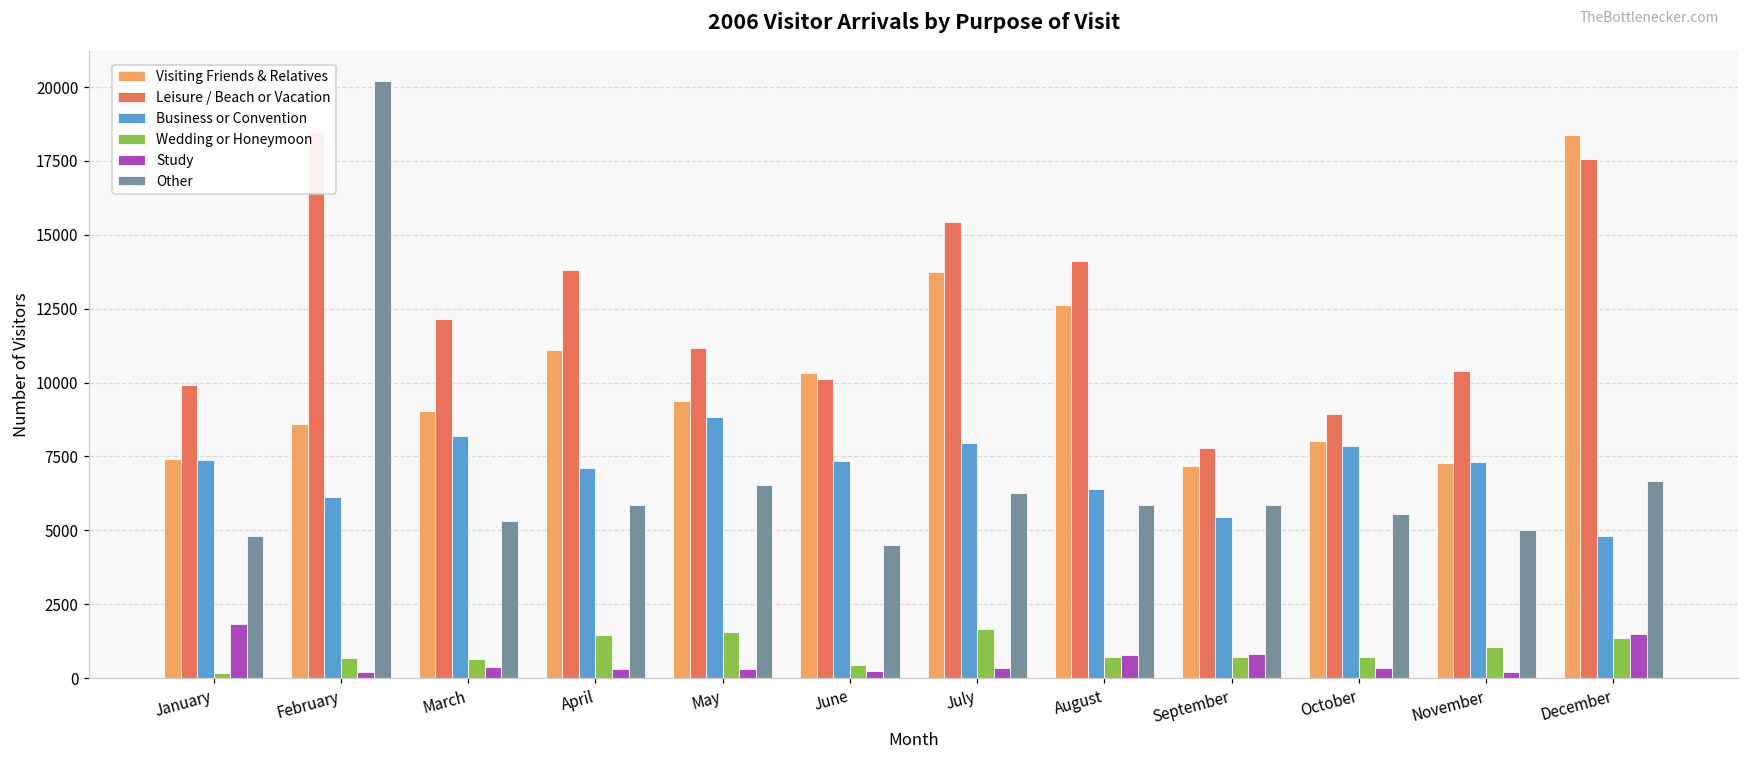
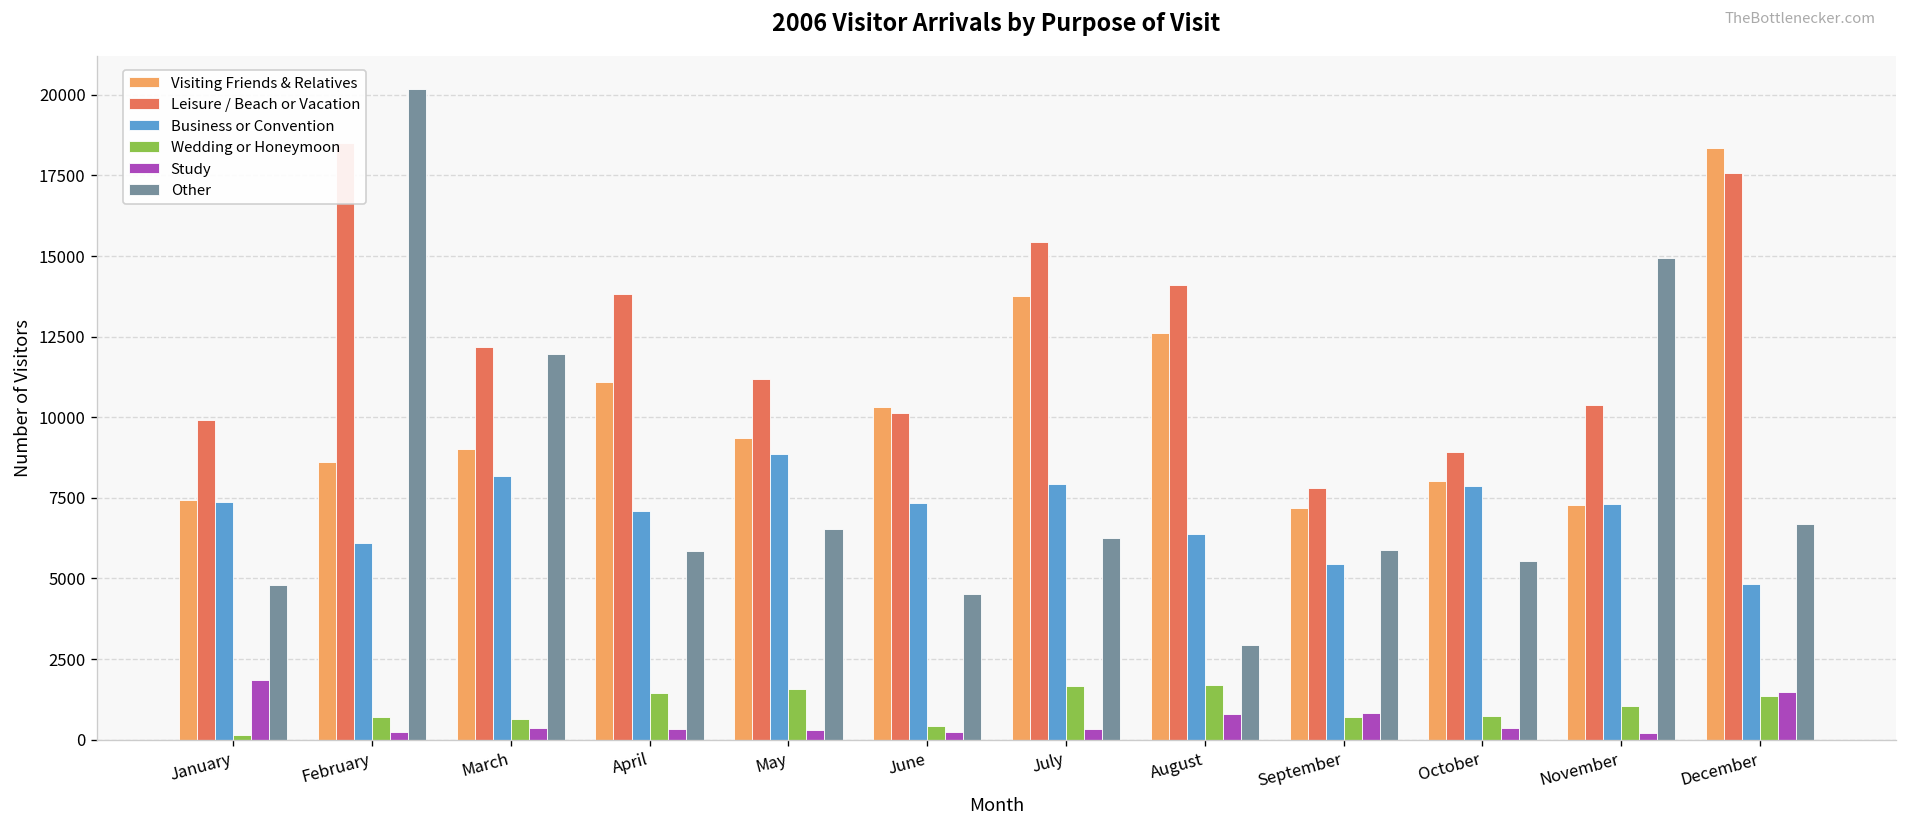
  {
    "Business or Convention": {
      "January": 7400,
      "February": 6100,
      "March": 8200,
      "April": 7100,
      "May": 8800,
      "June": 7300,
      "July": 7900,
      "August": 6400,
      "September": 5400,
      "October": 7900,
      "November": 7300,
      "December": 4800
    },
    "Wedding or Honeymoon": {
      "January": 200,
      "February": 700,
      "March": 600,
      "April": 1500,
      "May": 1600,
      "June": 400,
      "July": 1700,
-     "August": 700,
+     "August": 1700,
      "September": 700,
      "October": 700,
      "November": 1000,
      "December": 1300
    },
    "Study": {
      "January": 1800,
      "February": 200,
      "March": 400,
      "April": 300,
      "May": 300,
      "June": 200,
      "July": 300,
      "August": 800,
      "September": 800,
      "October": 400,
      "November": 200,
      "December": 1500
    },
    "Other": {
      "January": 4800,
      "February": 20200,
-     "March": 5300,
+     "March": 12000,
      "April": 5800,
      "May": 6500,
      "June": 4500,
      "July": 6300,
-     "August": 5900,
+     "August": 2900,
      "September": 5900,
      "October": 5500,
-     "November": 5000,
+     "November": 14900,
      "December": 6700
    }
  }
